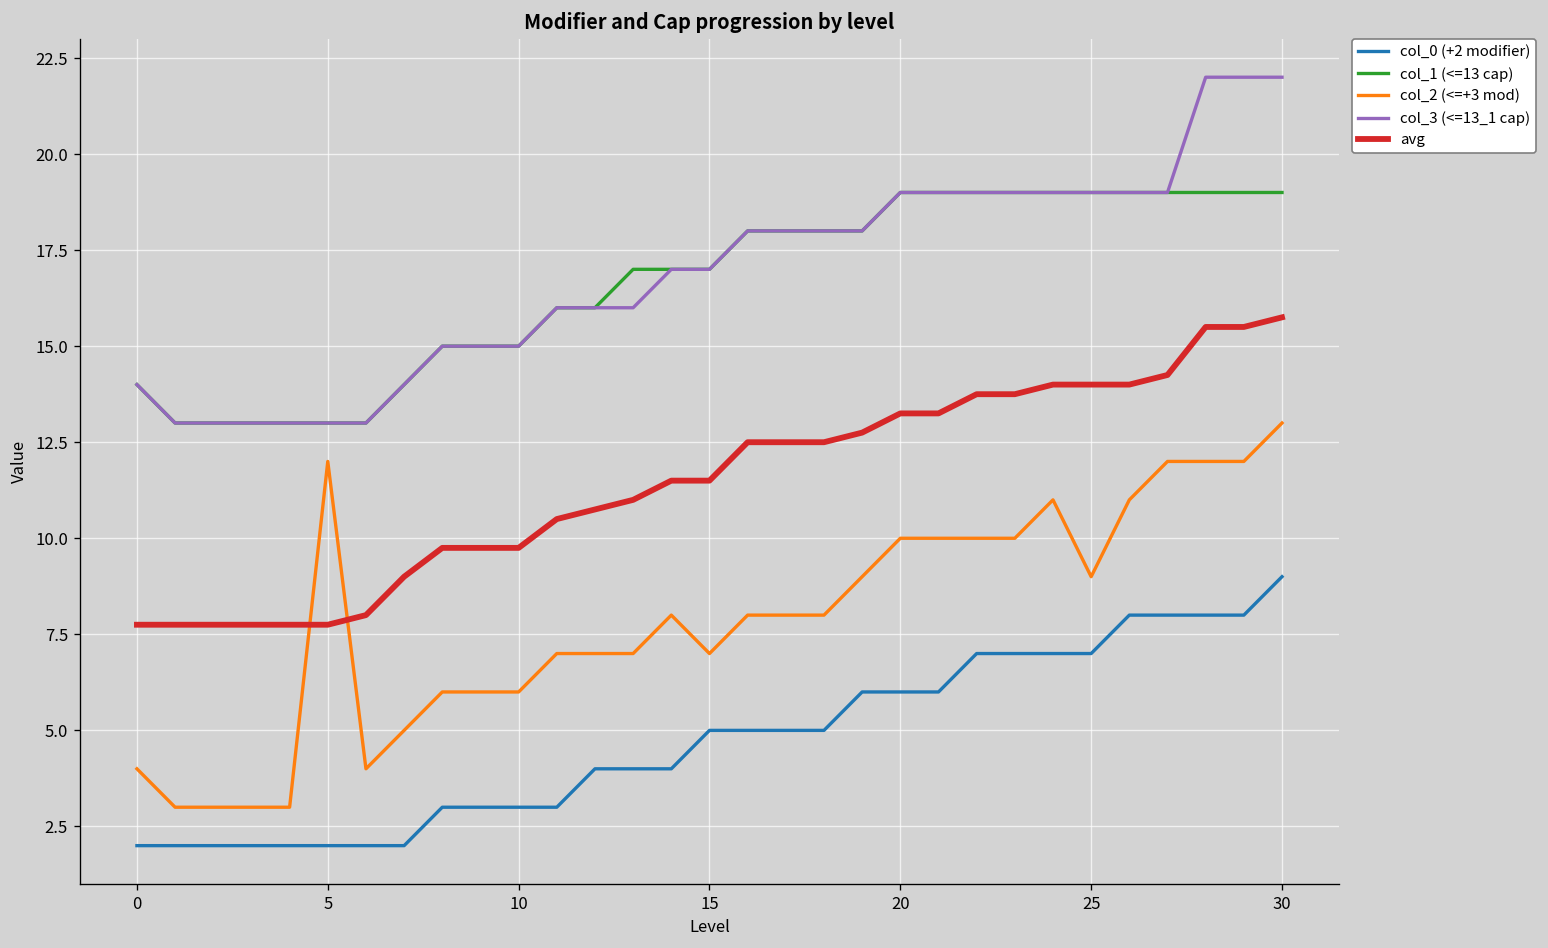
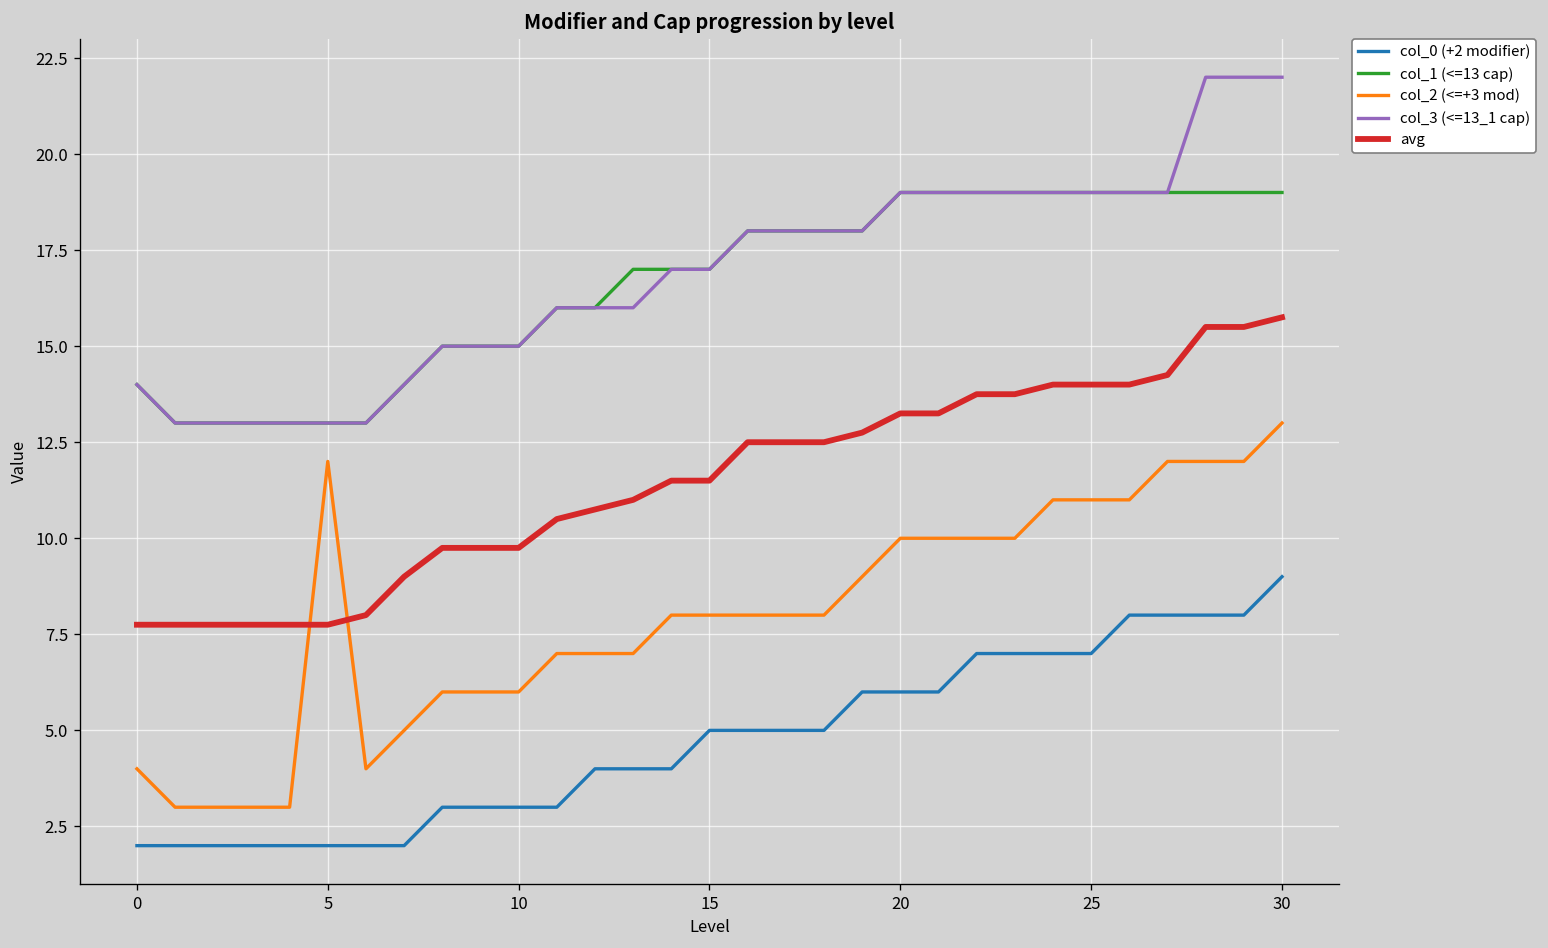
  {
    "col_0 (+2 modifier)": {
      "0": 2,
      "5": 2,
      "10": 3,
      "15": 5,
      "20": 6,
      "25": 7,
      "30": 9
    },
    "col_1 (<=13 cap)": {
      "30": 19
    },
    "col_2 (<=+3 mod)": {
      "0": 4,
      "5": 12,
      "10": 6,
-     "15": 7,
+     "15": 8,
      "20": 10,
-     "25": 9,
+     "25": 11,
      "30": 13
    },
    "col_3 (<=13_1 cap)": {
      "30": 22
    },
    "avg": {
      "0": 7.8,
      "5": 7.8,
      "10": 9.8,
      "15": 11.5,
      "20": 13.3,
      "25": 14,
      "30": 15.8
    }
  }
